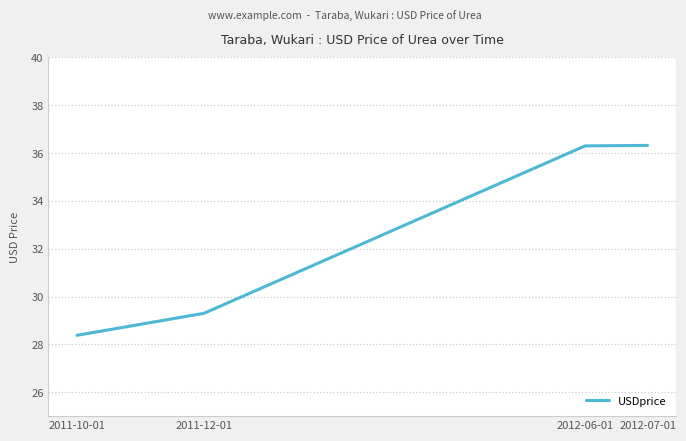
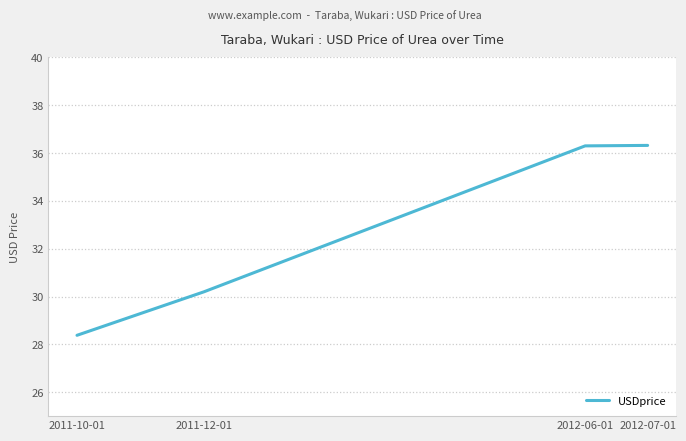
  {
    "2011-10-01": 28.4,
-   "2011-12-01": 29.3,
+   "2011-12-01": 30.2,
    "2012-06-01": 36.3,
    "2012-07-01": 36.3
  }
